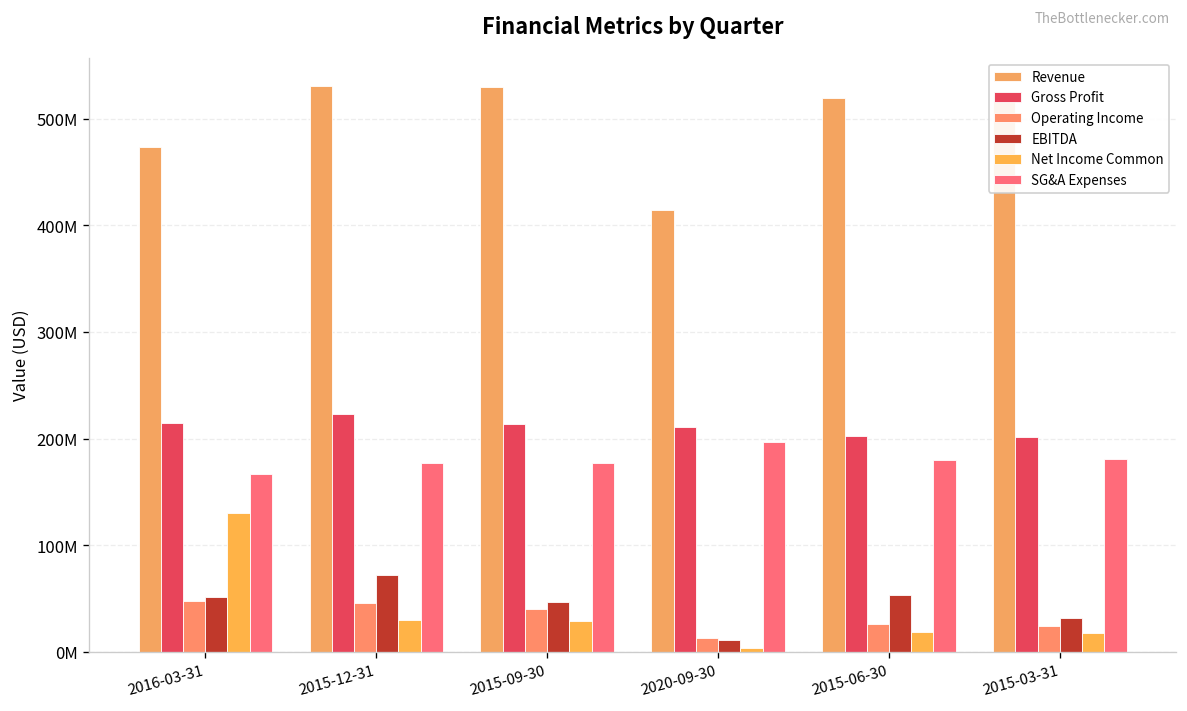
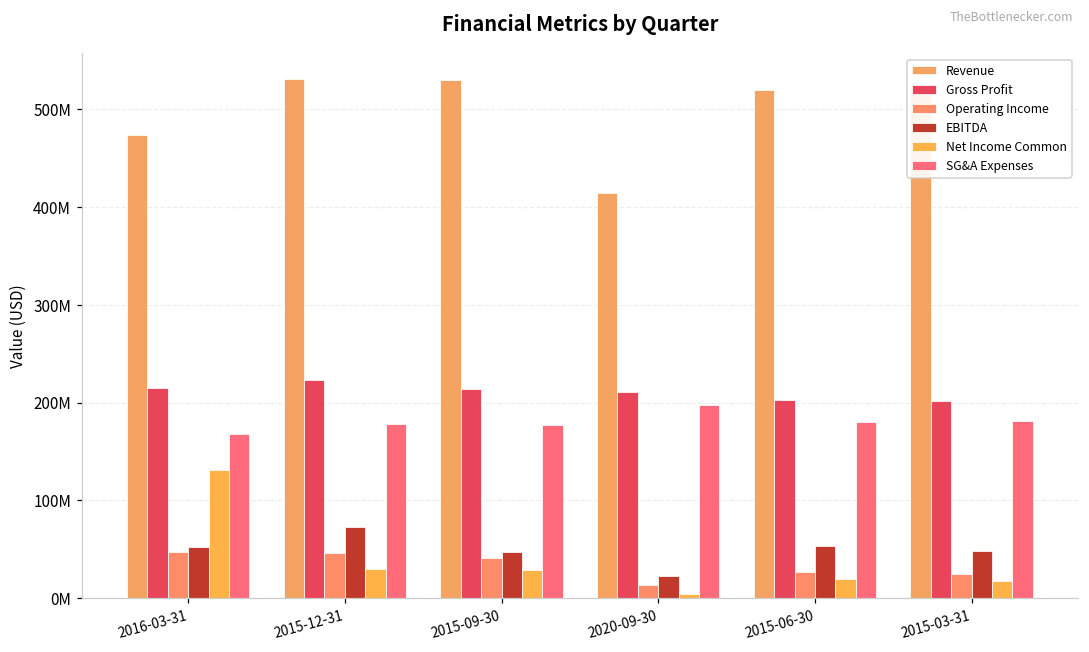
  {
    "EBITDA": {
      "2016-03-31": 50000000,
      "2015-12-31": 70000000,
      "2015-09-30": 50000000,
-     "2020-09-30": 10000000,
+     "2020-09-30": 20000000,
      "2015-06-30": 50000000,
-     "2015-03-31": 30000000
+     "2015-03-31": 50000000
    }
  }
